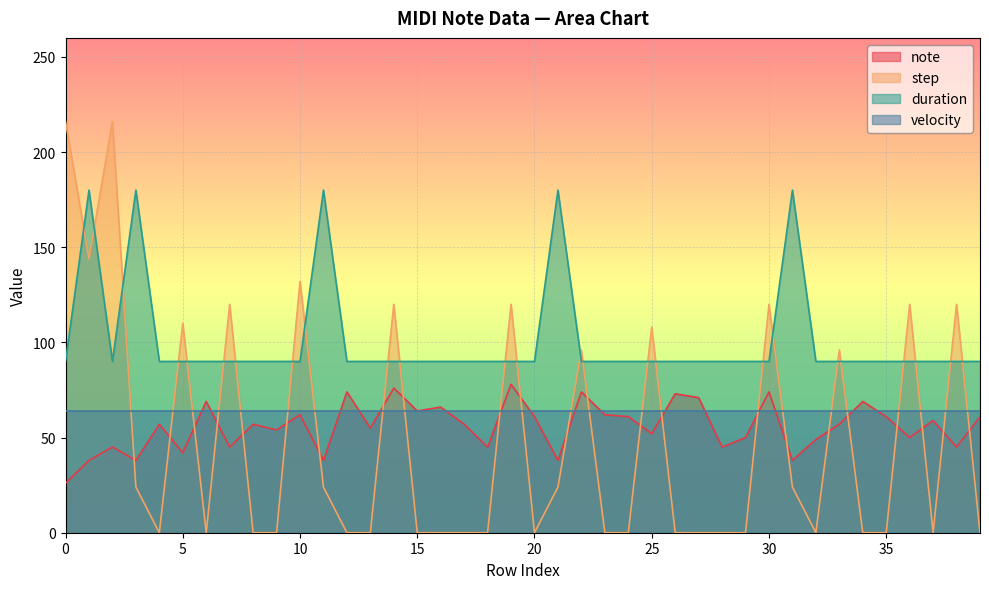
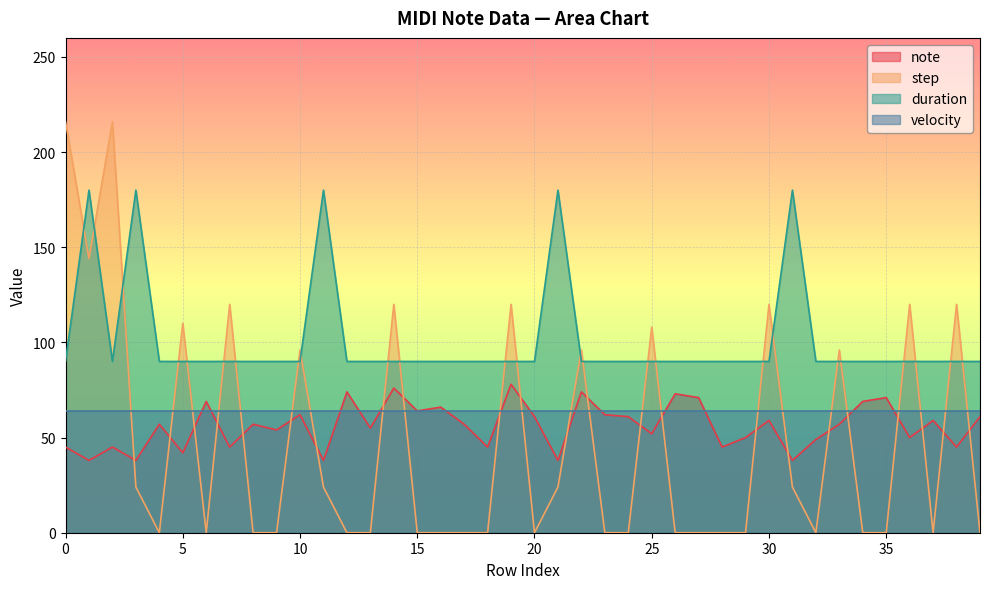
  {
    "note": {
-     "0": 26,
+     "0": 45,
      "5": 42,
      "10": 62,
      "20": 61,
      "25": 52,
-     "30": 74,
-     "35": 61
+     "30": 59,
+     "35": 71
    },
    "step": {
      "0": 216,
      "5": 110,
-     "10": 132,
+     "10": 96,
      "15": 0,
      "20": 0,
      "25": 108,
      "30": 120,
      "35": 0
    }
  }
